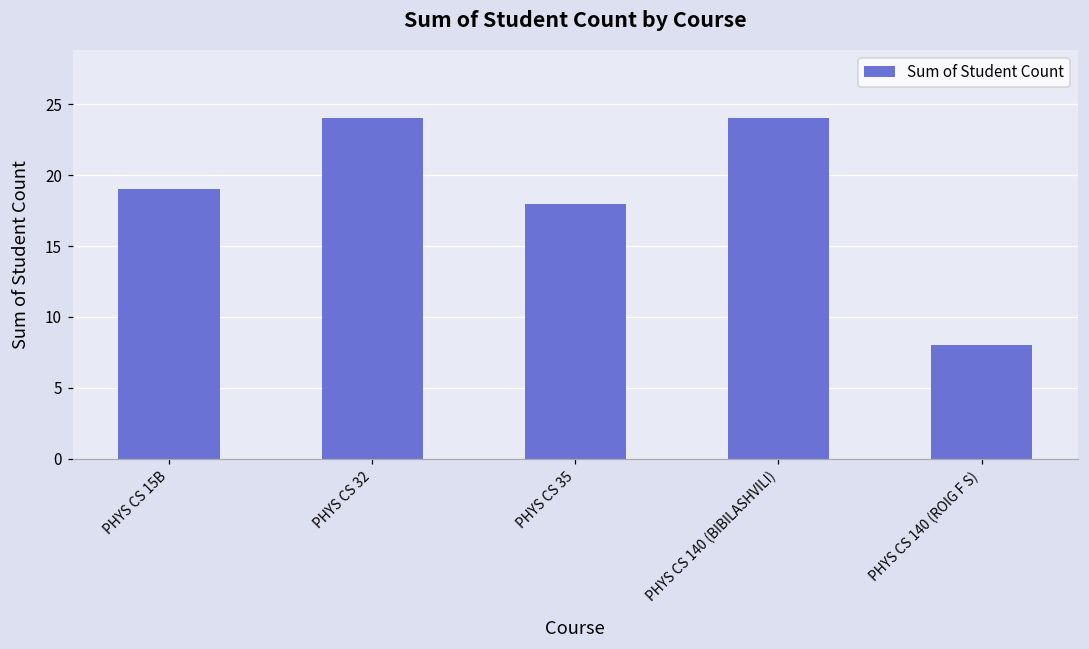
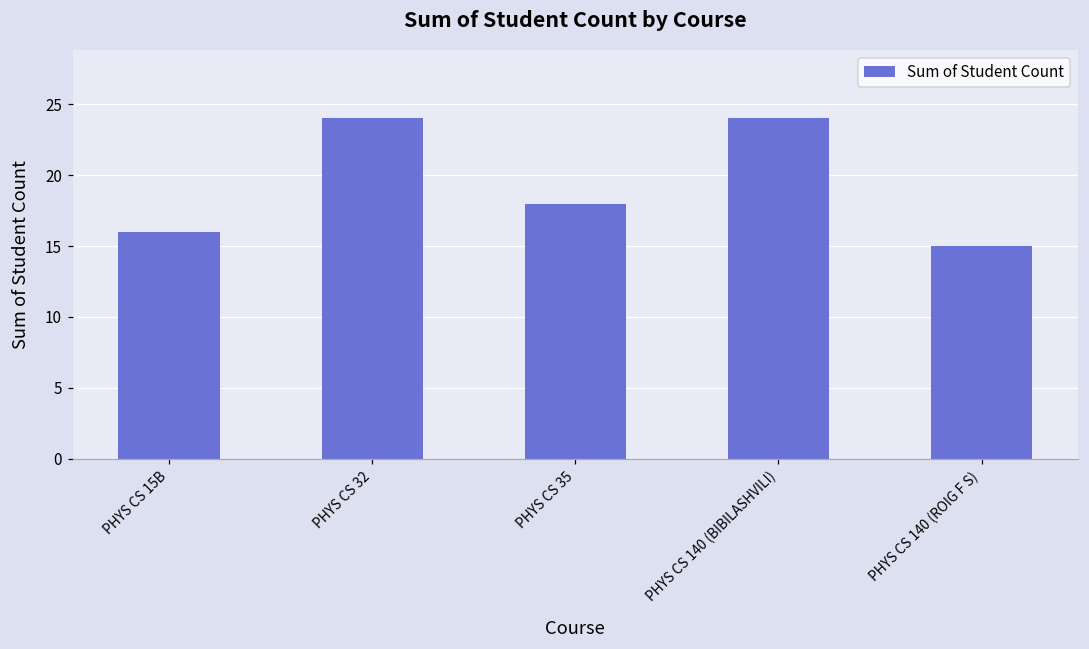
  {
-   "PHYS CS 15B": 19,
+   "PHYS CS 15B": 16,
    "PHYS CS 32": 24,
    "PHYS CS 35": 18,
    "PHYS CS 140 (BIBILASHVILI)": 24,
-   "PHYS CS 140 (ROIG F S)": 8
+   "PHYS CS 140 (ROIG F S)": 15
  }
